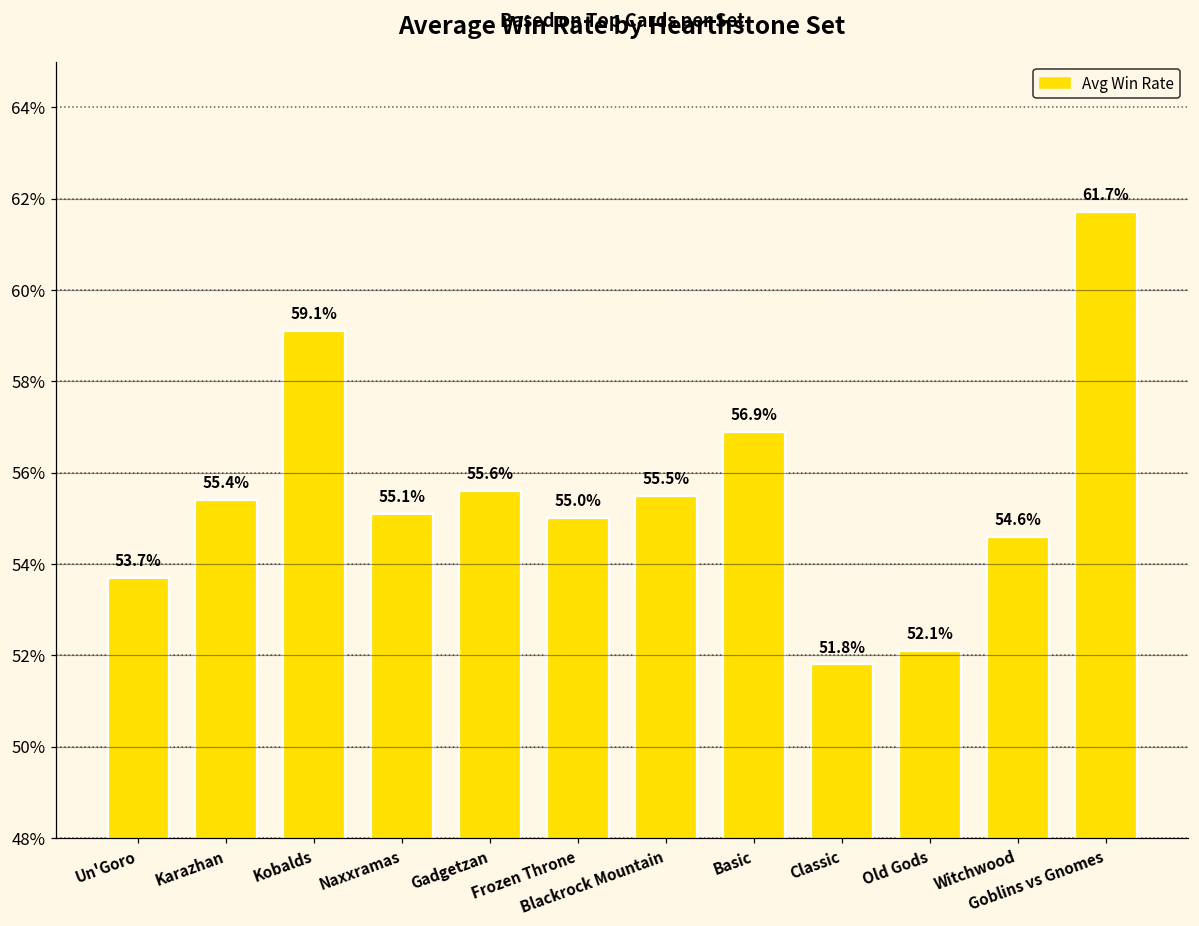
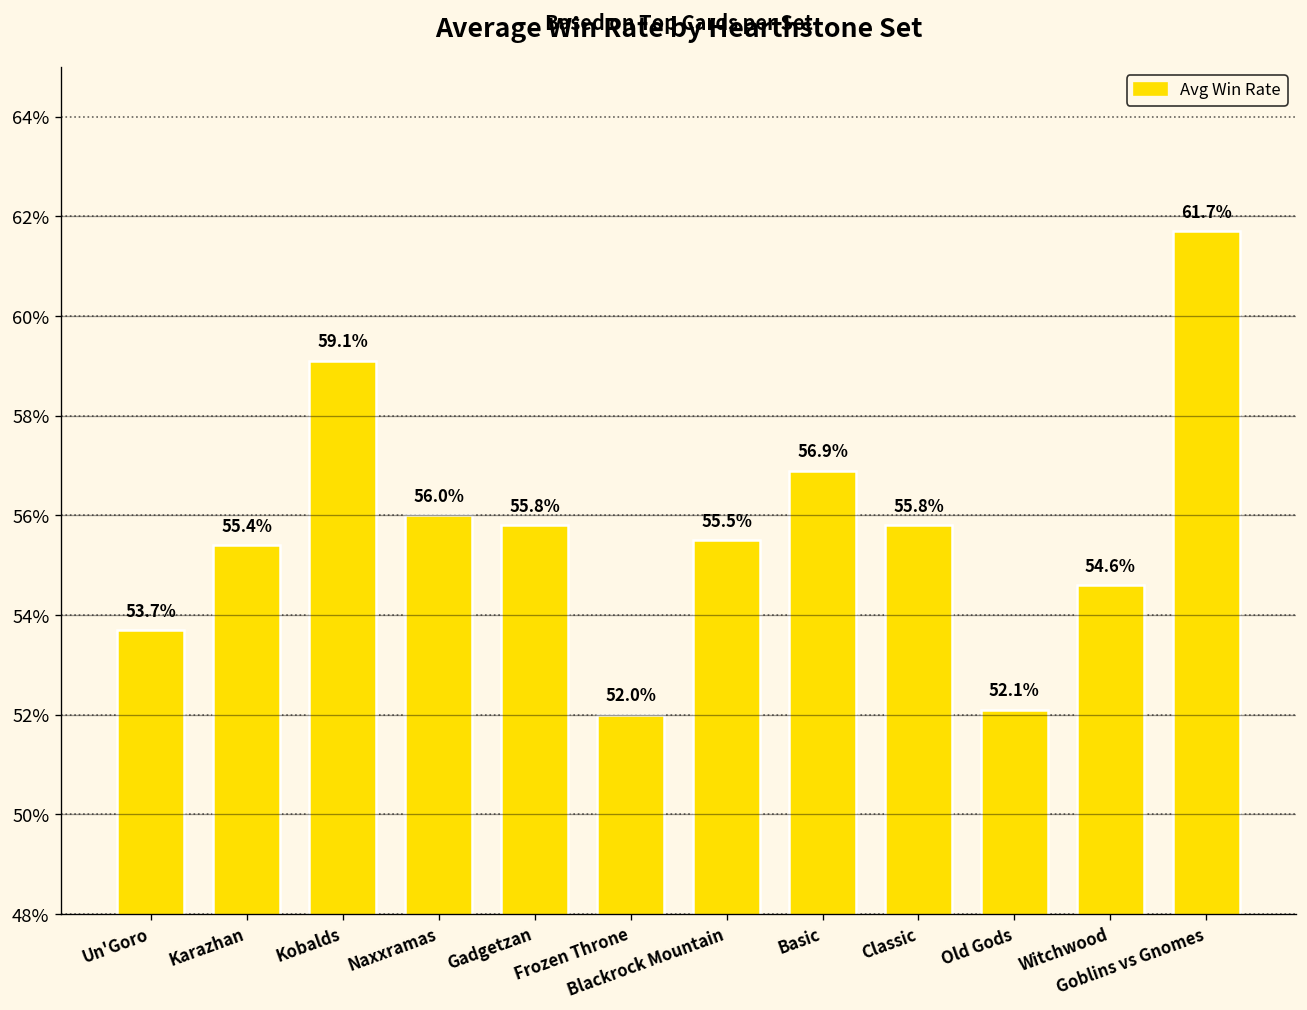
  {
    "Un'Goro": "53.7%",
    "Karazhan": "55.4%",
    "Kobalds": "59.1%",
-   "Naxxramas": "55.1%",
-   "Gadgetzan": "55.6%",
-   "Frozen Throne": "55.0%",
+   "Naxxramas": "56.0%",
+   "Gadgetzan": "55.8%",
+   "Frozen Throne": "52.0%",
    "Blackrock Mountain": "55.5%",
    "Basic": "56.9%",
-   "Classic": "51.8%",
+   "Classic": "55.8%",
    "Old Gods": "52.1%",
    "Witchwood": "54.6%",
    "Goblins vs Gnomes": "61.7%"
  }
